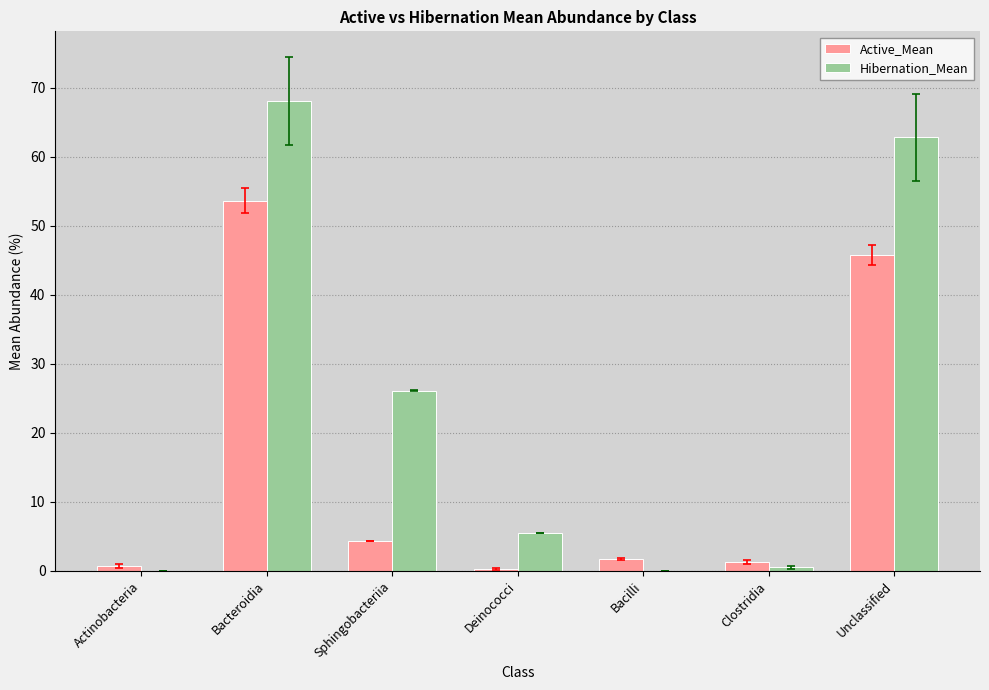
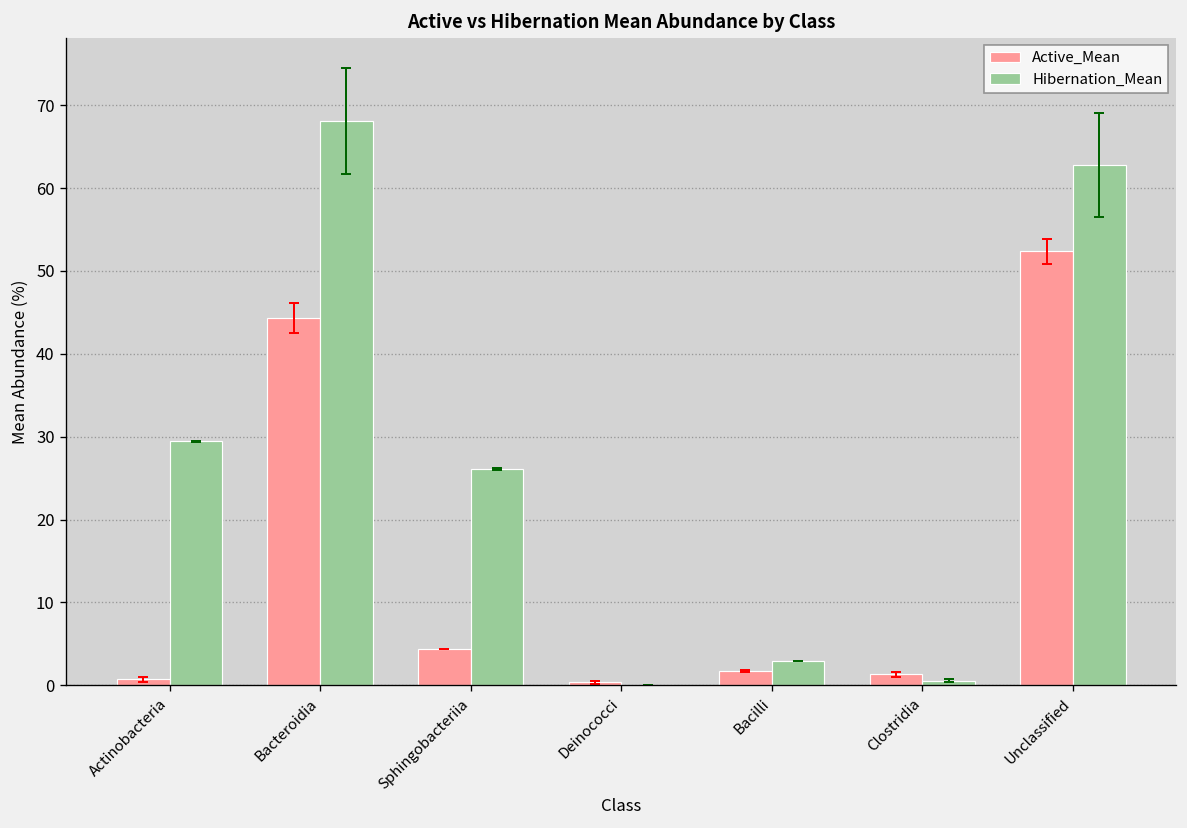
  {
    "Active_Mean": {
      "Actinobacteria": 1,
-     "Bacteroidia": 54,
+     "Bacteroidia": 44,
      "Sphingobacteriia": 4,
      "Bacilli": 2,
      "Clostridia": 1,
-     "Unclassified": 46
+     "Unclassified": 52
    },
    "Hibernation_Mean": {
-     "Actinobacteria": 0,
+     "Actinobacteria": 29,
      "Bacteroidia": 68,
      "Sphingobacteriia": 26,
-     "Deinococci": 6,
-     "Bacilli": 0,
+     "Deinococci": 0,
+     "Bacilli": 3,
      "Clostridia": 1,
      "Unclassified": 63
    }
  }
